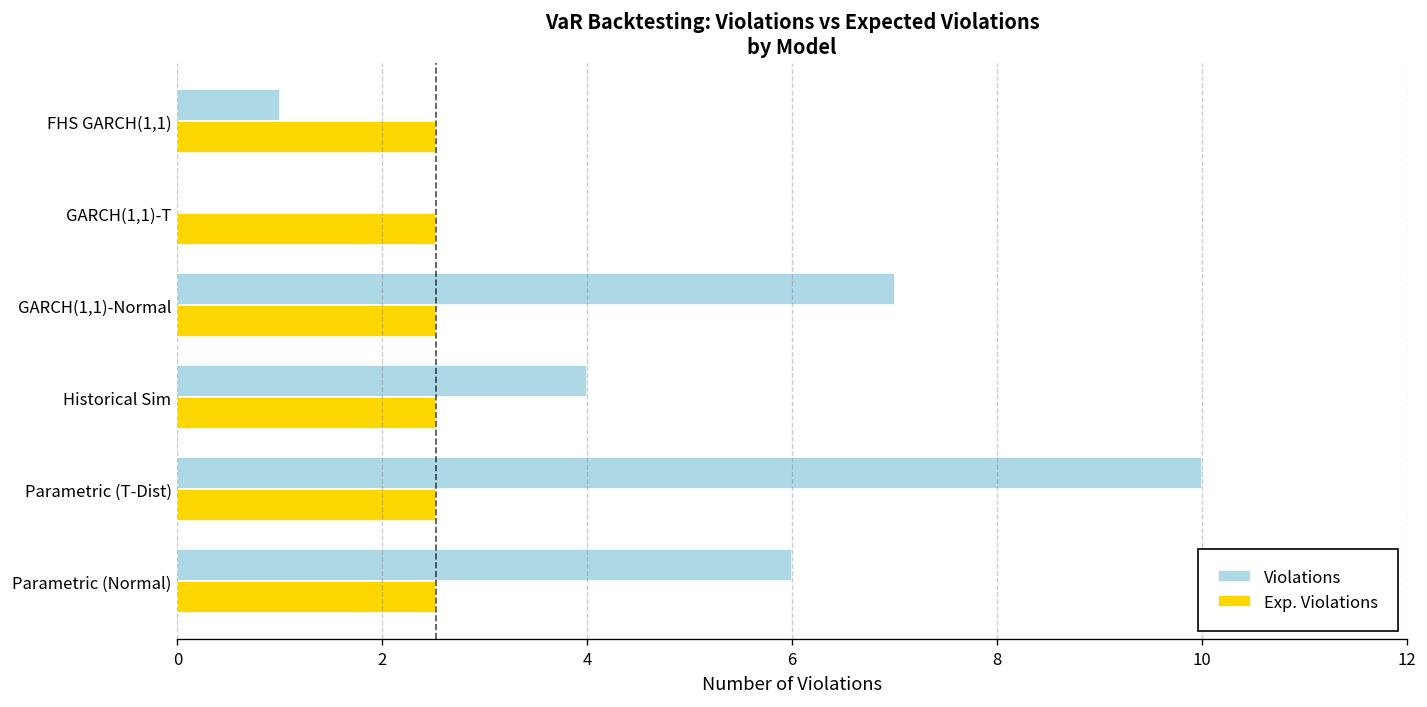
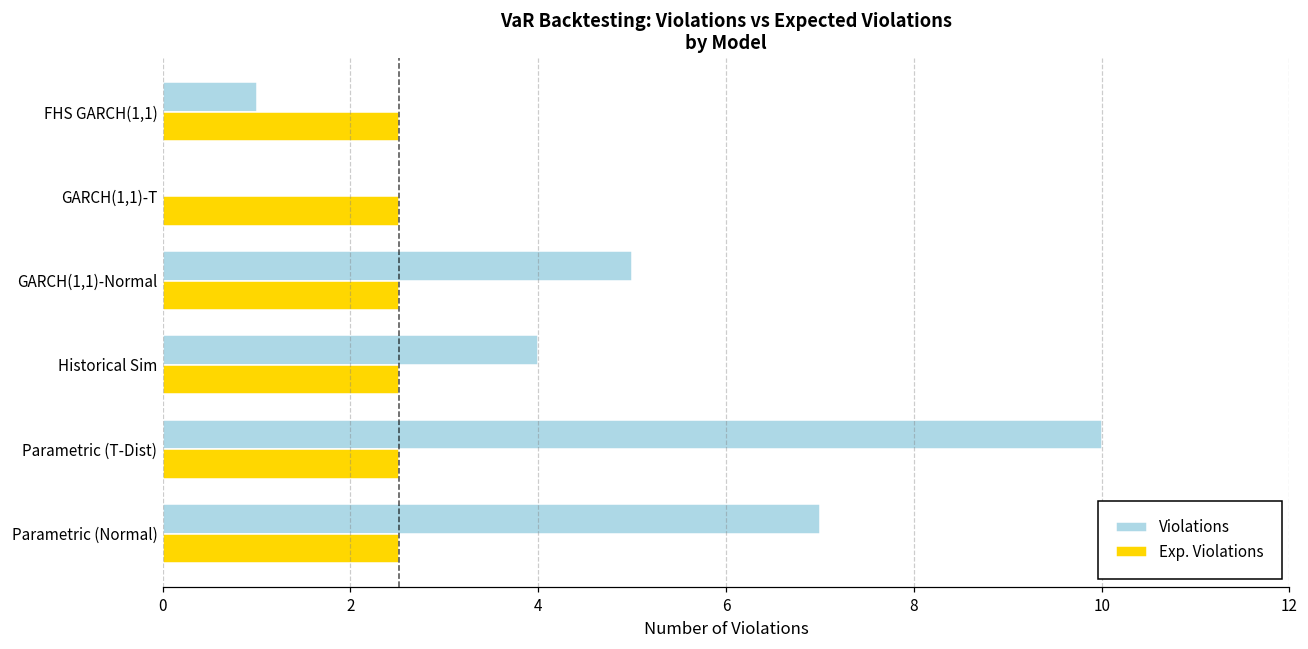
  {
    "Violations": {
      "FHS GARCH(1,1)": 1,
      "GARCH(1,1)-T": 0,
-     "GARCH(1,1)-Normal": 7,
+     "GARCH(1,1)-Normal": 5,
      "Historical Sim": 4,
      "Parametric (T-Dist)": 10,
-     "Parametric (Normal)": 6
+     "Parametric (Normal)": 7
    },
    "Exp. Violations": {
      "FHS GARCH(1,1)": 2.5,
      "GARCH(1,1)-T": 2.5,
      "GARCH(1,1)-Normal": 2.5,
      "Historical Sim": 2.5,
      "Parametric (T-Dist)": 2.5,
      "Parametric (Normal)": 2.5
    }
  }
